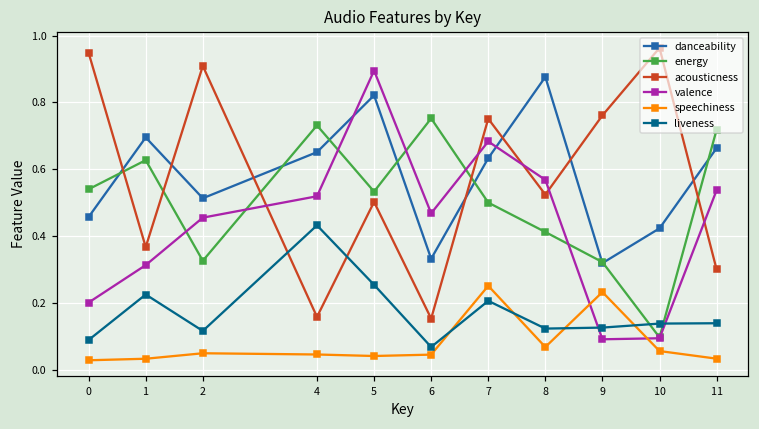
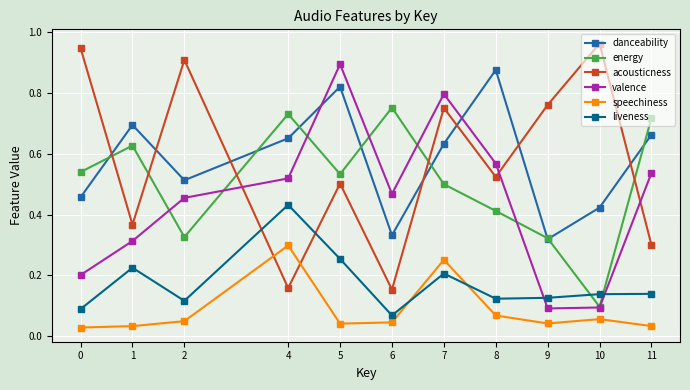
  {
    "energy": {
      "0": 0.54,
      "1": 0.63,
      "2": 0.33,
      "4": 0.73,
      "5": 0.53,
      "6": 0.75,
      "7": 0.50,
      "8": 0.41
    },
    "acousticness": {
      "0": 0.95,
      "1": 0.37,
      "2": 0.91,
      "4": 0.16,
      "5": 0.50,
      "6": 0.15,
      "7": 0.75,
      "8": 0.52,
      "9": 0.76,
      "11": 0.30
    },
    "valence": {
      "0": 0.20,
      "1": 0.31,
      "2": 0.46,
      "4": 0.52,
      "5": 0.90,
      "6": 0.47,
-     "7": 0.68,
+     "7": 0.80,
      "8": 0.57,
      "9": 0.09,
      "11": 0.54
    },
    "speechiness": {
      "0": 0.03,
      "1": 0.03,
      "2": 0.05,
-     "4": 0.05,
+     "4": 0.30,
      "5": 0.04,
      "6": 0.05,
      "7": 0.25,
      "8": 0.07,
-     "9": 0.23,
+     "9": 0.04,
      "10": 0.06,
      "11": 0.03
    }
  }
